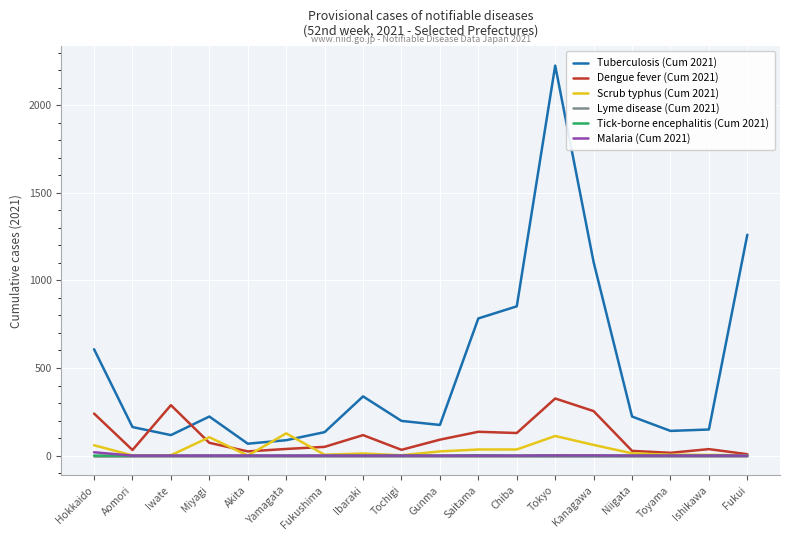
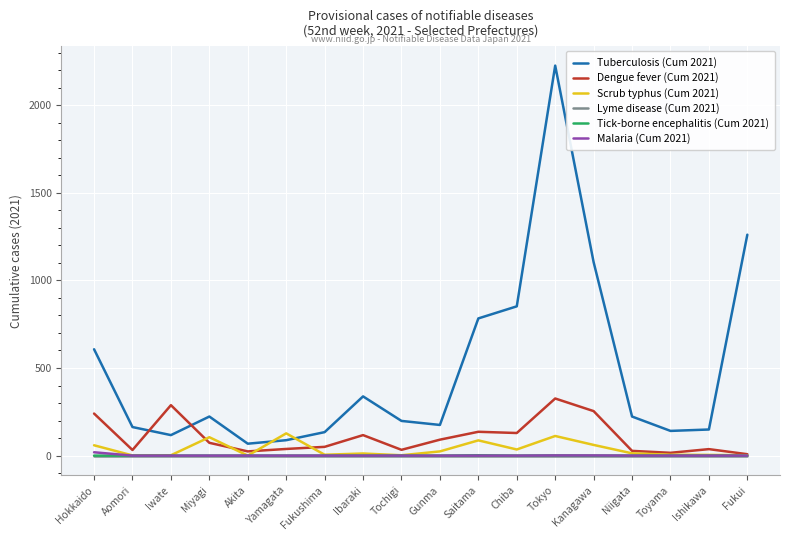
  {
    "Tuberculosis (Cum 2021)": {
      "Hokkaido": 610,
      "Aomori": 160,
      "Iwate": 120,
      "Miyagi": 220,
      "Akita": 70,
      "Yamagata": 90,
      "Fukushima": 130,
      "Ibaraki": 340,
      "Tochigi": 200,
      "Gunma": 180,
      "Saitama": 780,
      "Chiba": 850,
      "Tokyo": 2230,
      "Kanagawa": 1100,
      "Niigata": 220,
      "Toyama": 140,
      "Ishikawa": 150,
      "Fukui": 1260
    },
    "Dengue fever (Cum 2021)": {
      "Hokkaido": 240,
      "Aomori": 30,
      "Iwate": 290,
      "Miyagi": 70,
      "Akita": 20,
      "Yamagata": 40,
      "Fukushima": 50,
      "Ibaraki": 120,
      "Tochigi": 30,
      "Gunma": 90,
      "Saitama": 140,
      "Chiba": 130,
      "Tokyo": 330,
      "Kanagawa": 250,
      "Ishikawa": 40
    },
    "Scrub typhus (Cum 2021)": {
      "Hokkaido": 60,
      "Miyagi": 110,
      "Yamagata": 130,
      "Gunma": 20,
-     "Saitama": 40,
+     "Saitama": 90,
      "Chiba": 40,
      "Tokyo": 110,
      "Kanagawa": 60
    },
    "Malaria (Cum 2021)": {
      "Hokkaido": 20
    }
  }
